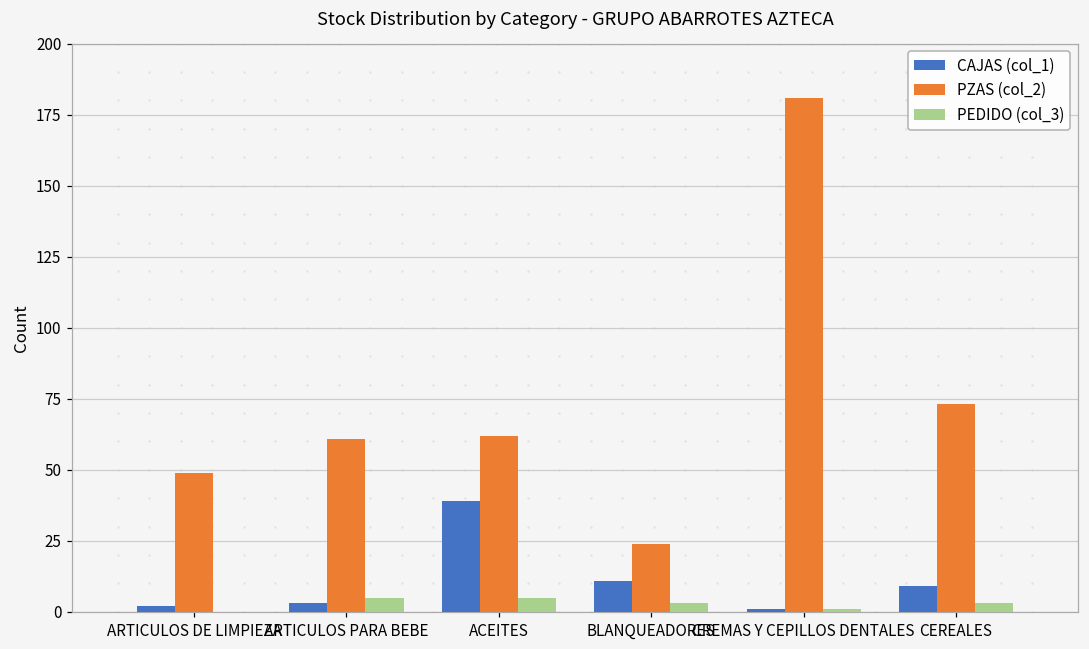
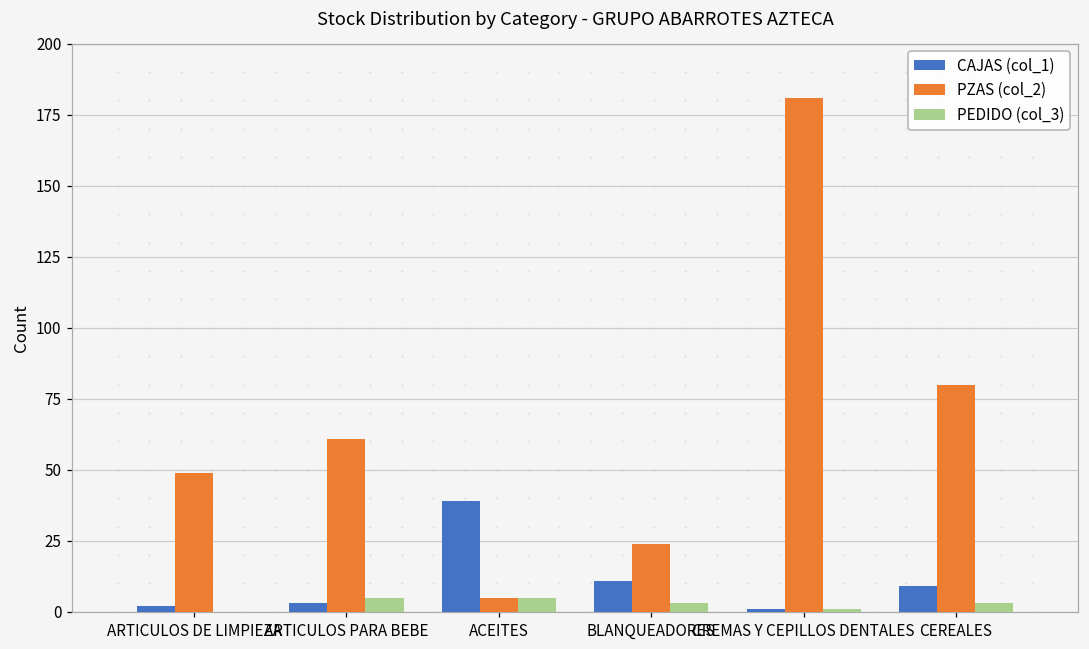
  {
    "PZAS (col_2)": {
      "ARTICULOS DE LIMPIEZA": 49,
      "ARTICULOS PARA BEBE": 61,
-     "ACEITES": 62,
+     "ACEITES": 5,
      "CREMAS Y CEPILLOS DENTALES": 181,
-     "CEREALES": 73
+     "CEREALES": 80
    }
  }
